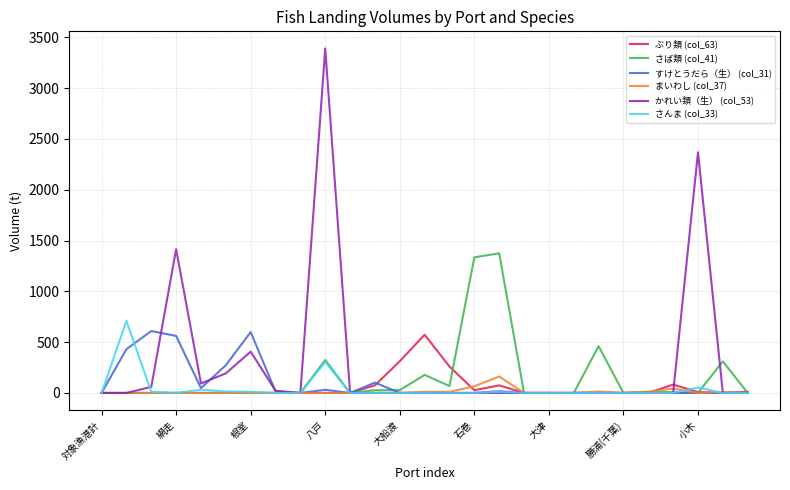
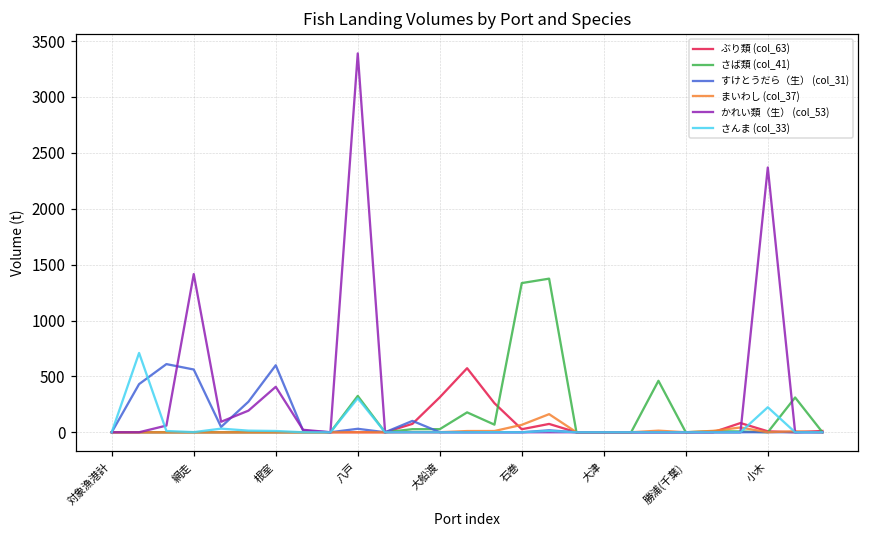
  {
    "ぶり類 (col_63)": {
      "大船渡": 310,
      "石巻": 30
    },
    "さば類 (col_41)": {
      "大船渡": 30,
      "石巻": 1330
    },
    "すけとうだら（生） (col_31)": {
      "網走": 560,
      "根室": 600,
      "八戸": 30
    },
    "まいわし (col_37)": {
      "石巻": 70
    },
    "かれい類（生） (col_53)": {
      "網走": 1420,
      "根室": 410,
      "八戸": 3390,
      "小木": 2370
    },
    "さんま (col_33)": {
-     "小木": 50
+     "小木": 220
    }
  }
